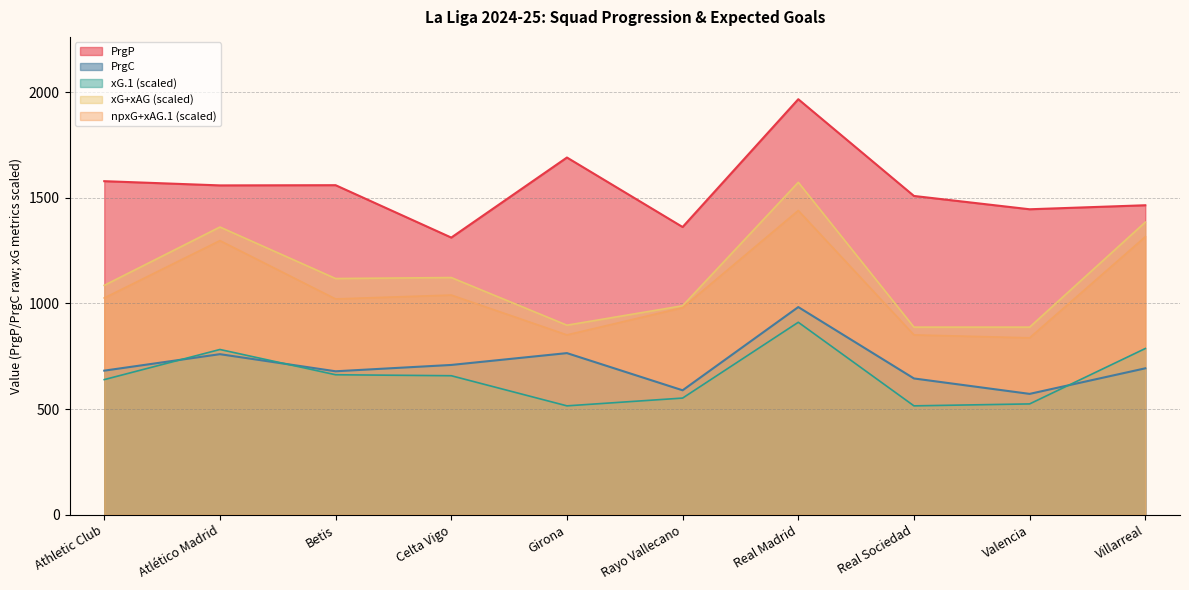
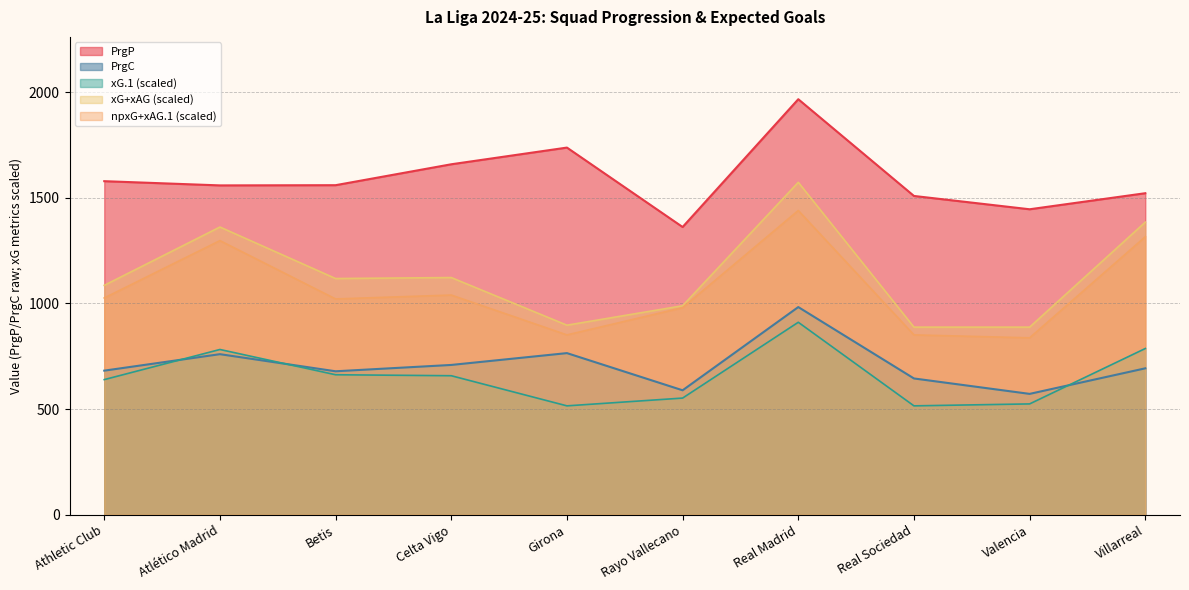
  {
    "PrgP": {
      "Athletic Club": 1580,
      "Atlético Madrid": 1560,
      "Betis": 1560,
-     "Celta Vigo": 1310,
-     "Girona": 1690,
+     "Celta Vigo": 1660,
+     "Girona": 1740,
      "Rayo Vallecano": 1360,
      "Real Madrid": 1970,
      "Real Sociedad": 1510,
      "Valencia": 1450,
-     "Villarreal": 1470
+     "Villarreal": 1520
    }
  }
